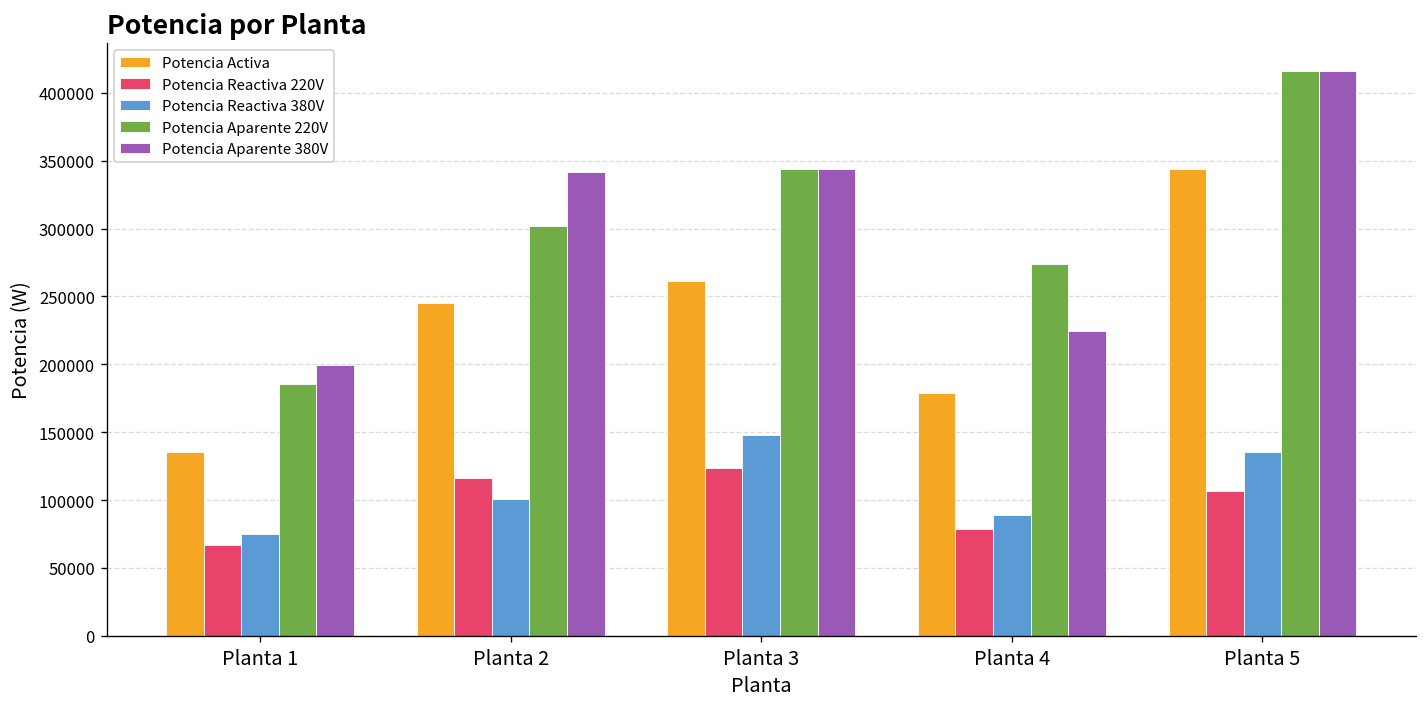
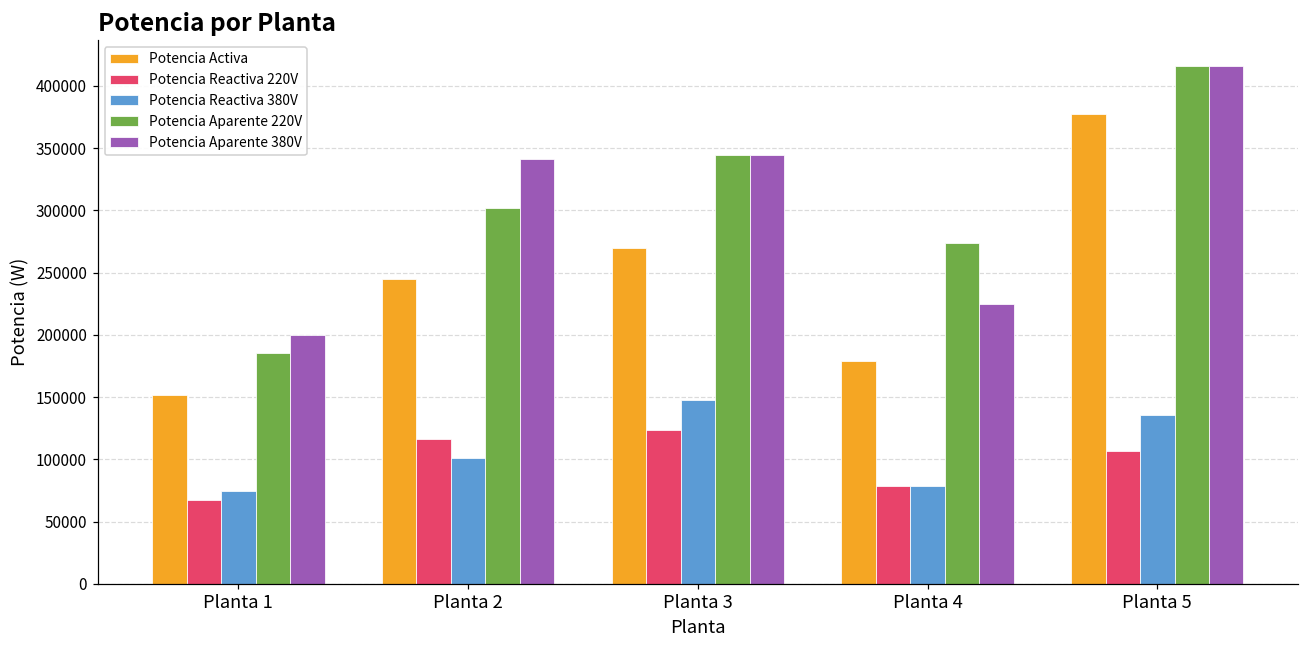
  {
    "Potencia Activa": {
-     "Planta 1": 136000,
+     "Planta 1": 152000,
      "Planta 2": 245000,
-     "Planta 3": 262000,
+     "Planta 3": 270000,
      "Planta 4": 179000,
-     "Planta 5": 344000
+     "Planta 5": 377000
    },
    "Potencia Reactiva 220V": {
      "Planta 1": 67000,
      "Planta 2": 116000,
      "Planta 3": 123000,
      "Planta 4": 79000,
      "Planta 5": 106000
    },
    "Potencia Reactiva 380V": {
      "Planta 1": 75000,
      "Planta 2": 101000,
      "Planta 3": 148000,
-     "Planta 4": 89000,
+     "Planta 4": 79000,
      "Planta 5": 135000
    },
    "Potencia Aparente 220V": {
      "Planta 1": 186000,
      "Planta 2": 302000,
      "Planta 3": 344000,
      "Planta 4": 274000,
      "Planta 5": 416000
    },
    "Potencia Aparente 380V": {
      "Planta 1": 199000,
      "Planta 2": 342000,
      "Planta 3": 344000,
      "Planta 4": 225000,
      "Planta 5": 416000
    }
  }
